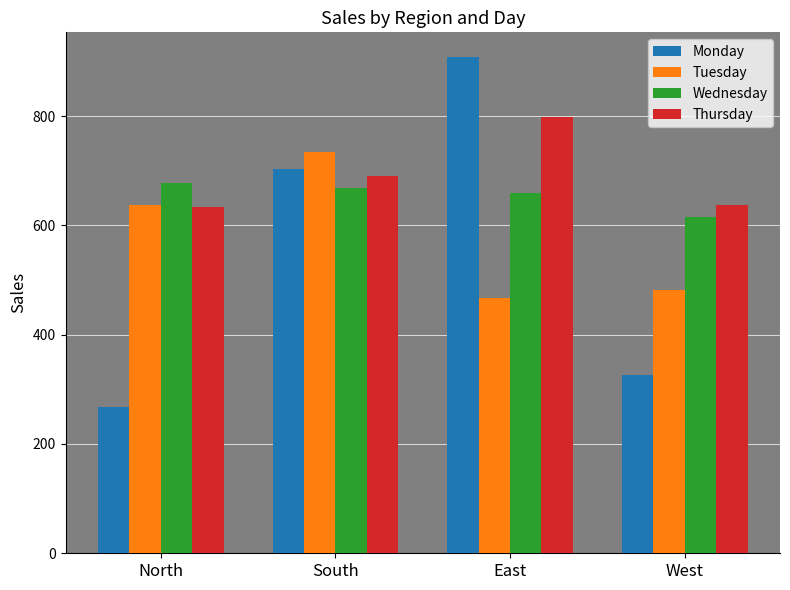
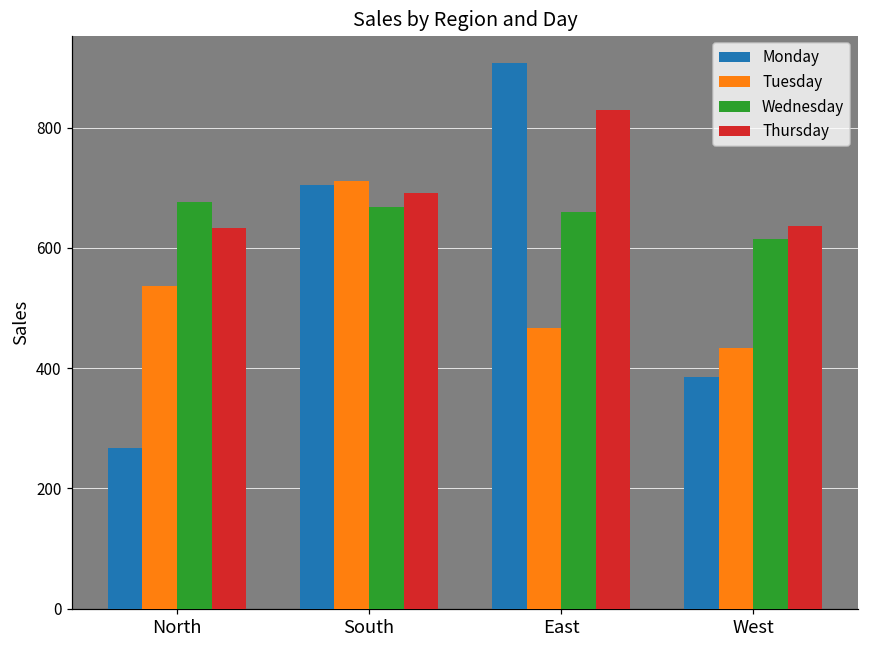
  {
    "Monday": {
      "North": 270,
      "South": 700,
      "East": 910,
-     "West": 330
+     "West": 390
    },
    "Tuesday": {
-     "North": 640,
-     "South": 730,
+     "North": 540,
+     "South": 710,
      "East": 470,
-     "West": 480
+     "West": 430
    },
    "Wednesday": {
      "North": 680,
      "South": 670,
      "East": 660,
      "West": 620
    },
    "Thursday": {
      "North": 630,
      "South": 690,
-     "East": 800,
+     "East": 830,
      "West": 640
    }
  }
